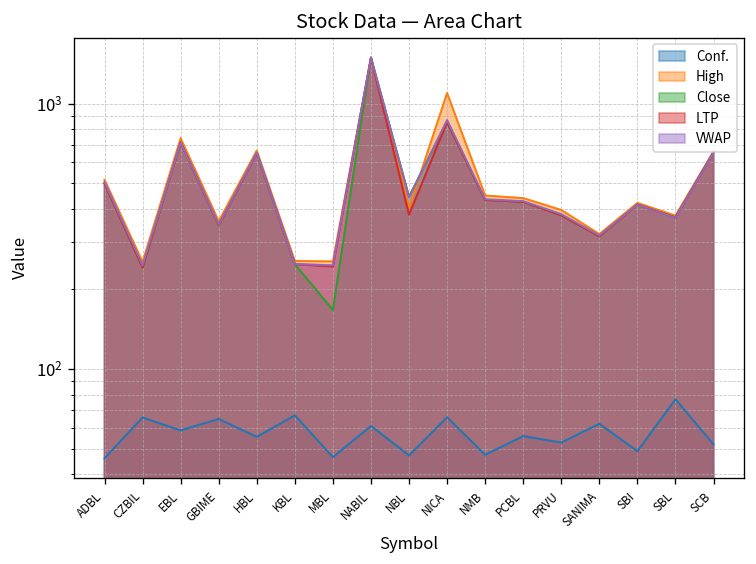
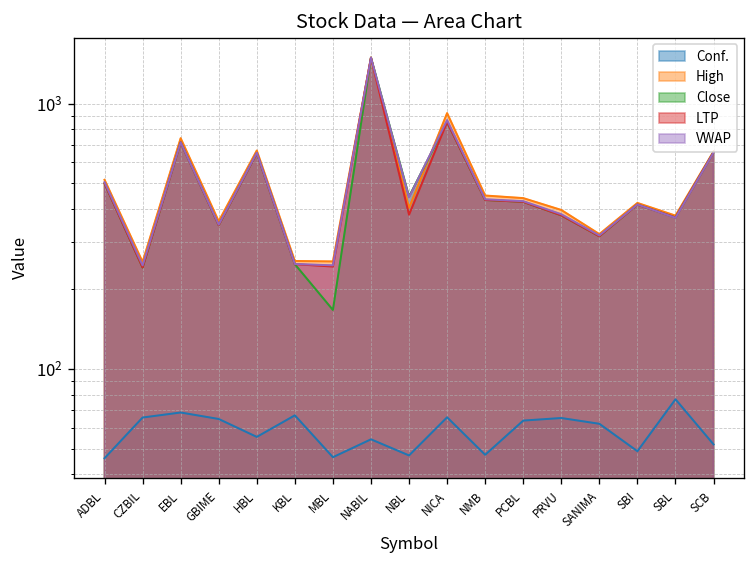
  {
    "Conf.": {
      "ADBL": 46,
      "CZBIL": 66,
-     "EBL": 59,
+     "EBL": 68,
      "GBIME": 65,
      "HBL": 55,
      "KBL": 67,
      "MBL": 46,
-     "NABIL": 61,
+     "NABIL": 54,
      "NBL": 47,
      "NICA": 66,
      "NMB": 47,
-     "PCBL": 56,
-     "PRVU": 53,
+     "PCBL": 64,
+     "PRVU": 65,
      "SANIMA": 62,
      "SBI": 49,
      "SBL": 77,
      "SCB": 52
    },
    "High": {
      "CZBIL": 250,
      "EBL": 740,
      "GBIME": 360,
      "MBL": 250,
      "NBL": 400,
-     "NICA": 1100,
+     "NICA": 920,
      "NMB": 450,
      "PCBL": 440,
      "PRVU": 400
    },
    "Close": {
      "MBL": 170
    },
    "LTP": {
      "NBL": 380
    }
  }
